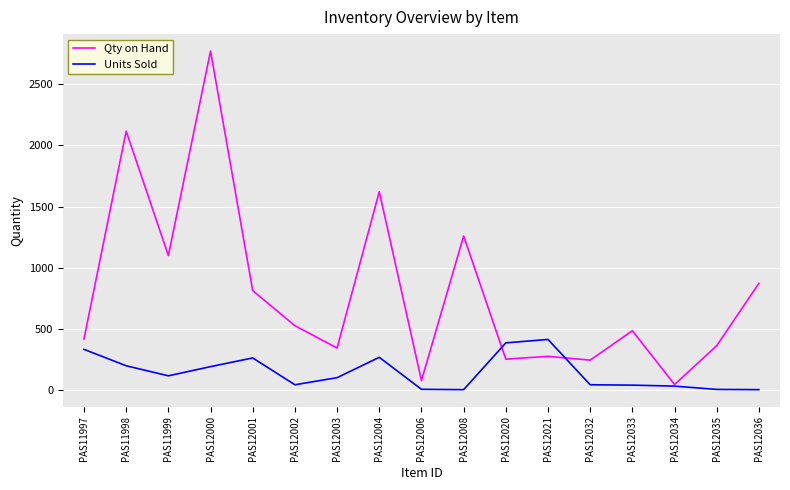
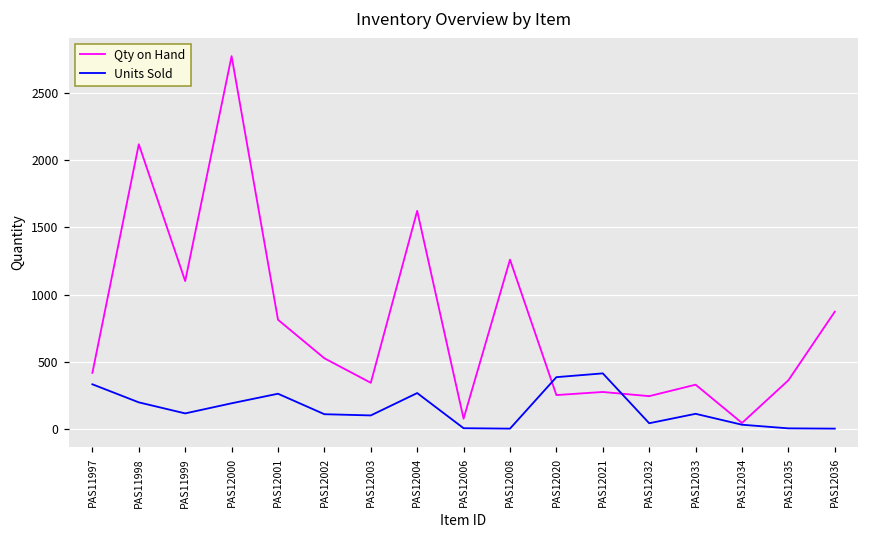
  {
    "Qty on Hand": {
      "PAS11997": 420,
      "PAS11998": 2120,
      "PAS11999": 1100,
      "PAS12000": 2770,
      "PAS12001": 810,
      "PAS12002": 530,
      "PAS12003": 350,
      "PAS12004": 1620,
      "PAS12006": 80,
      "PAS12008": 1260,
      "PAS12020": 260,
      "PAS12021": 280,
      "PAS12032": 250,
-     "PAS12033": 490,
+     "PAS12033": 330,
      "PAS12035": 370,
      "PAS12036": 870
    },
    "Units Sold": {
      "PAS11997": 340,
      "PAS11998": 200,
      "PAS11999": 120,
      "PAS12000": 190,
      "PAS12001": 270,
-     "PAS12002": 50,
+     "PAS12002": 110,
      "PAS12003": 100,
      "PAS12004": 270,
      "PAS12006": 10,
      "PAS12008": 10,
      "PAS12020": 390,
      "PAS12021": 420,
      "PAS12032": 50,
-     "PAS12033": 40,
+     "PAS12033": 120,
      "PAS12035": 10,
      "PAS12036": 10
    }
  }
